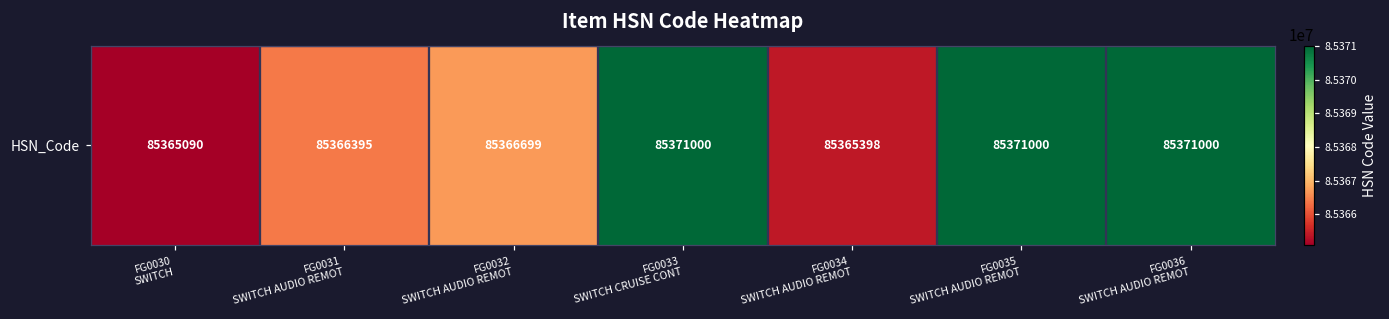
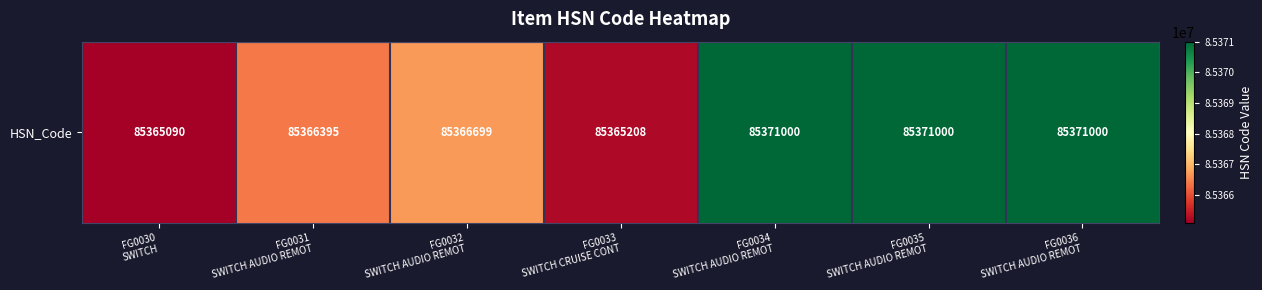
  {
    "HSN_Code": {
      "FG0030 SWITCH": 85365090,
      "FG0031 SWITCH AUDIO REMOT": 85366395,
      "FG0032 SWITCH AUDIO REMOT": 85366699,
-     "FG0033 SWITCH CRUISE CONT": 85371000,
-     "FG0034 SWITCH AUDIO REMOT": 85365398,
+     "FG0033 SWITCH CRUISE CONT": 85365208,
+     "FG0034 SWITCH AUDIO REMOT": 85371000,
      "FG0035 SWITCH AUDIO REMOT": 85371000,
      "FG0036 SWITCH AUDIO REMOT": 85371000
    }
  }
